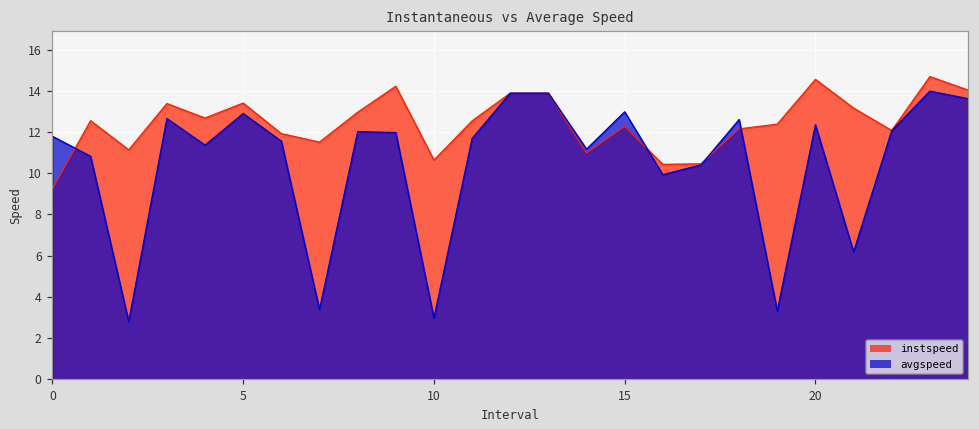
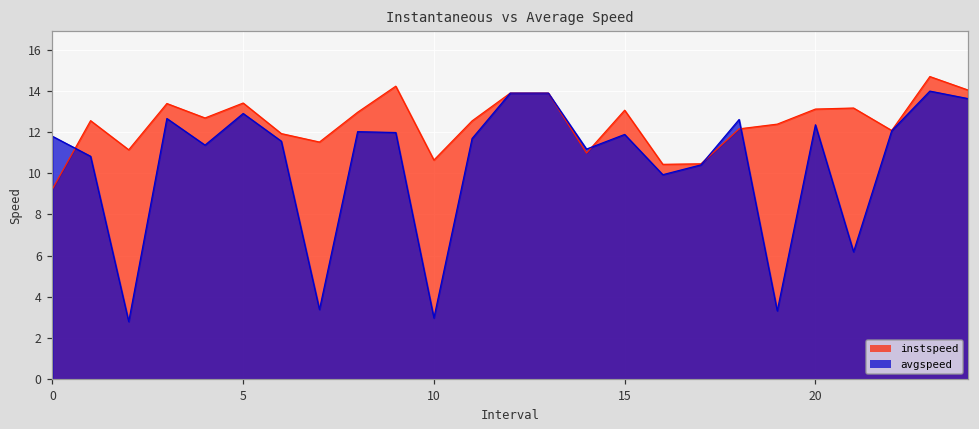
  {
    "instspeed": {
      "0": 9.2,
      "5": 13.4,
      "10": 10.6,
-     "15": 12.3,
-     "20": 14.6
+     "15": 13.1,
+     "20": 13.1
    },
    "avgspeed": {
      "0": 11.8,
      "5": 12.9,
      "10": 3.0,
-     "15": 13.0,
+     "15": 11.9,
      "20": 12.4
    }
  }
